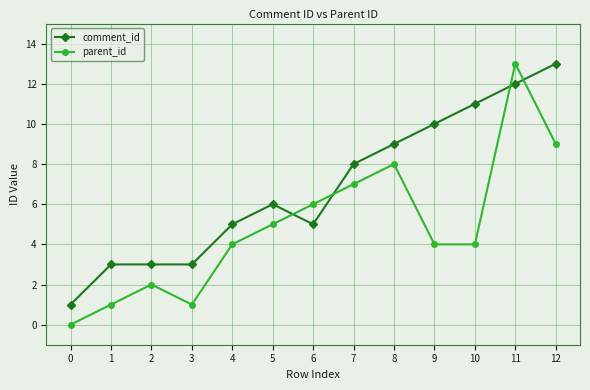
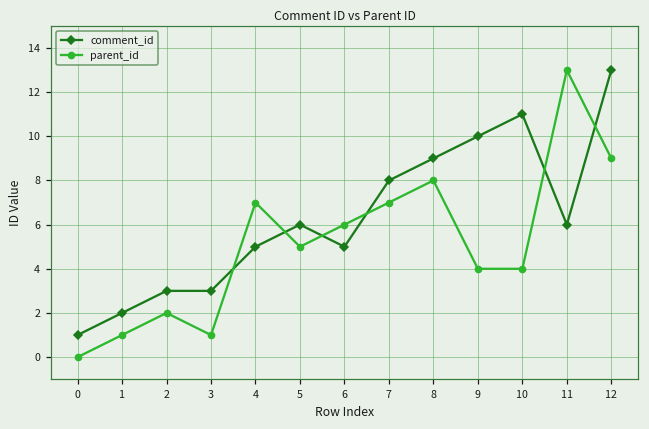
  {
    "comment_id": {
      "0": 1,
-     "1": 3,
+     "1": 2,
      "2": 3,
      "3": 3,
      "4": 5,
      "5": 6,
      "6": 5,
      "7": 8,
      "8": 9,
      "9": 10,
      "10": 11,
-     "11": 12,
+     "11": 6,
      "12": 13
    },
    "parent_id": {
      "0": 0,
      "1": 1,
      "2": 2,
      "3": 1,
-     "4": 4,
+     "4": 7,
      "5": 5,
      "6": 6,
      "7": 7,
      "8": 8,
      "9": 4,
      "10": 4,
      "11": 13,
      "12": 9
    }
  }
